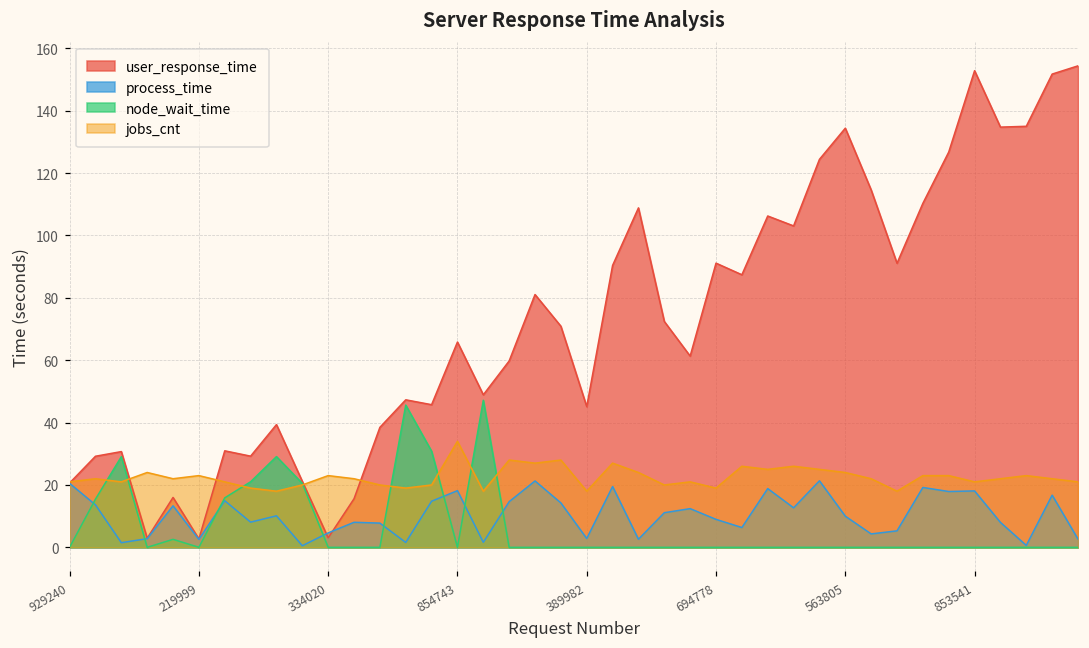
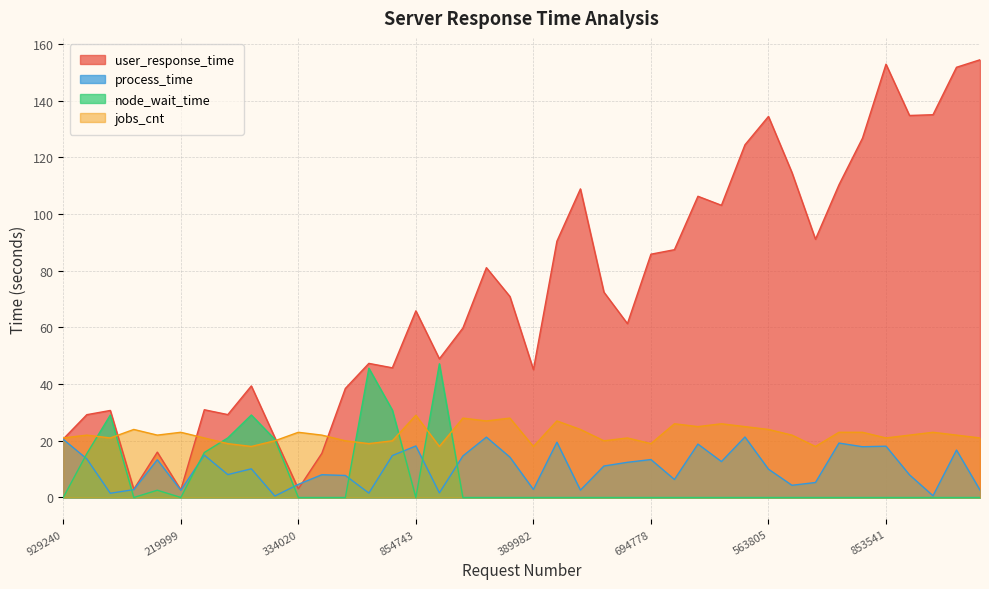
  {
    "user_response_time": {
      "334020": 3,
      "854743": 66,
      "389982": 45,
-     "694778": 91,
+     "694778": 86,
      "563805": 134,
      "853541": 153
    },
    "process_time": {
      "334020": 5,
      "854743": 18,
      "389982": 3,
-     "694778": 9,
+     "694778": 13,
      "563805": 10,
      "853541": 18
    },
    "node_wait_time": {
      "929240": 0,
      "219999": 0,
      "334020": 0,
      "854743": 0,
      "389982": 0,
      "694778": 0,
      "563805": 0,
      "853541": 0
    },
    "jobs_cnt": {
      "219999": 23,
      "334020": 23,
-     "854743": 34,
+     "854743": 29,
      "389982": 18,
      "694778": 19,
      "563805": 24,
      "853541": 21
    }
  }
